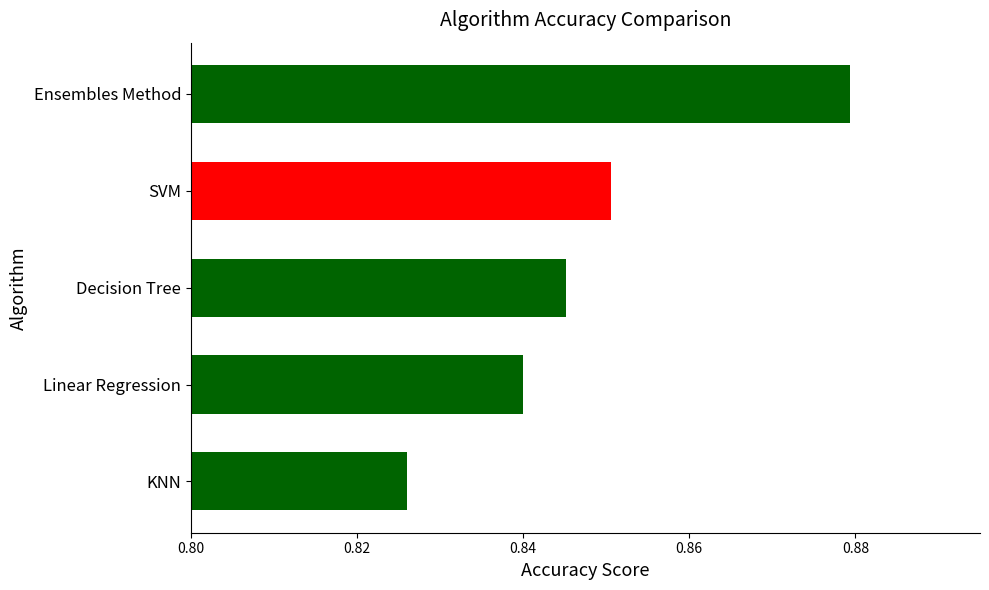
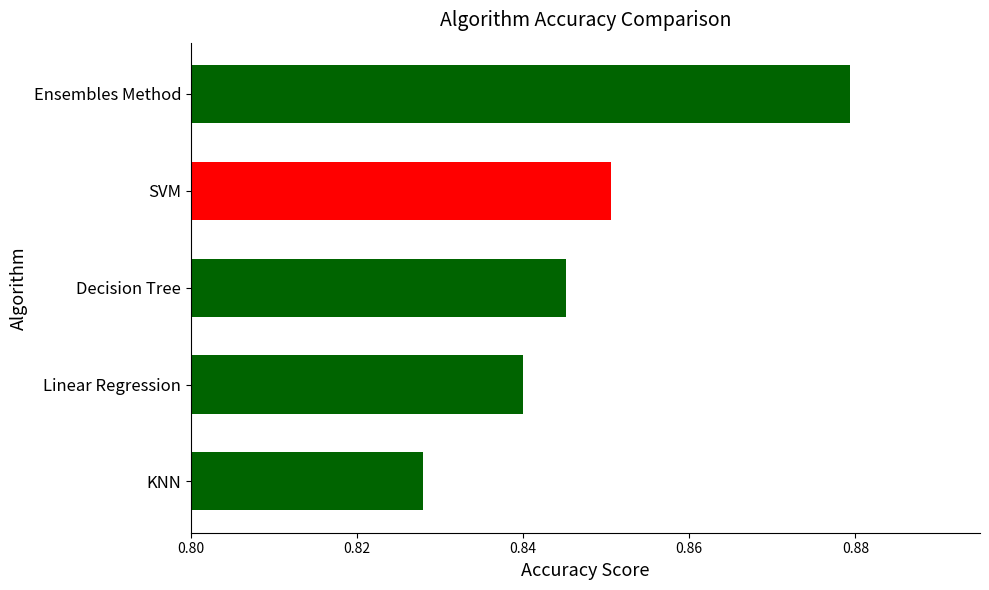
  {
    "Ensembles Method": 0.879,
    "SVM": 0.851,
    "Decision Tree": 0.845,
    "Linear Regression": 0.840,
-   "KNN": 0.826
+   "KNN": 0.828
  }
